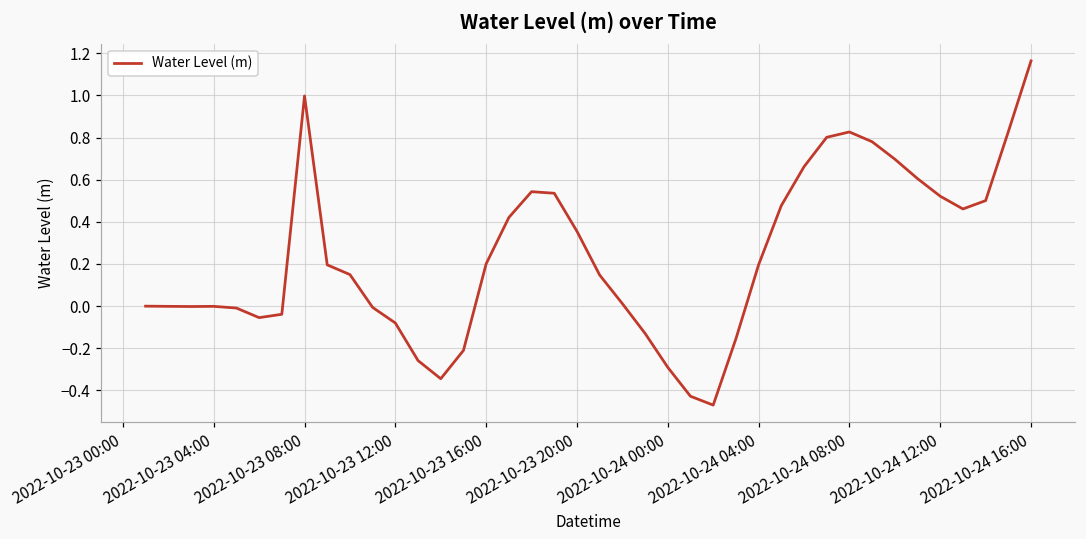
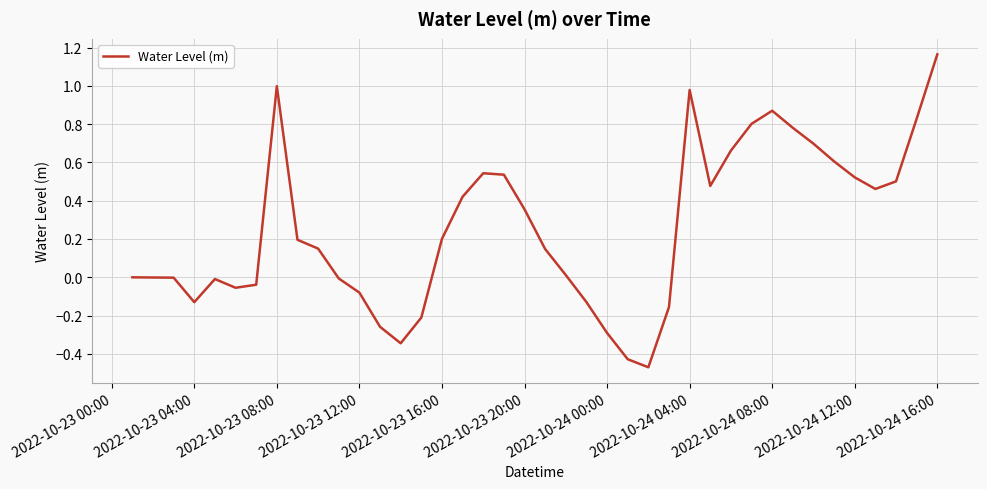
  {
-   "2022-10-23 04:00": 0.00,
+   "2022-10-23 04:00": -0.13,
    "2022-10-23 08:00": 1.00,
    "2022-10-23 12:00": -0.08,
    "2022-10-23 16:00": 0.20,
    "2022-10-23 20:00": 0.36,
    "2022-10-24 00:00": -0.29,
-   "2022-10-24 04:00": 0.20,
-   "2022-10-24 08:00": 0.83,
+   "2022-10-24 04:00": 0.98,
+   "2022-10-24 08:00": 0.87,
    "2022-10-24 12:00": 0.52,
    "2022-10-24 16:00": 1.16
  }
